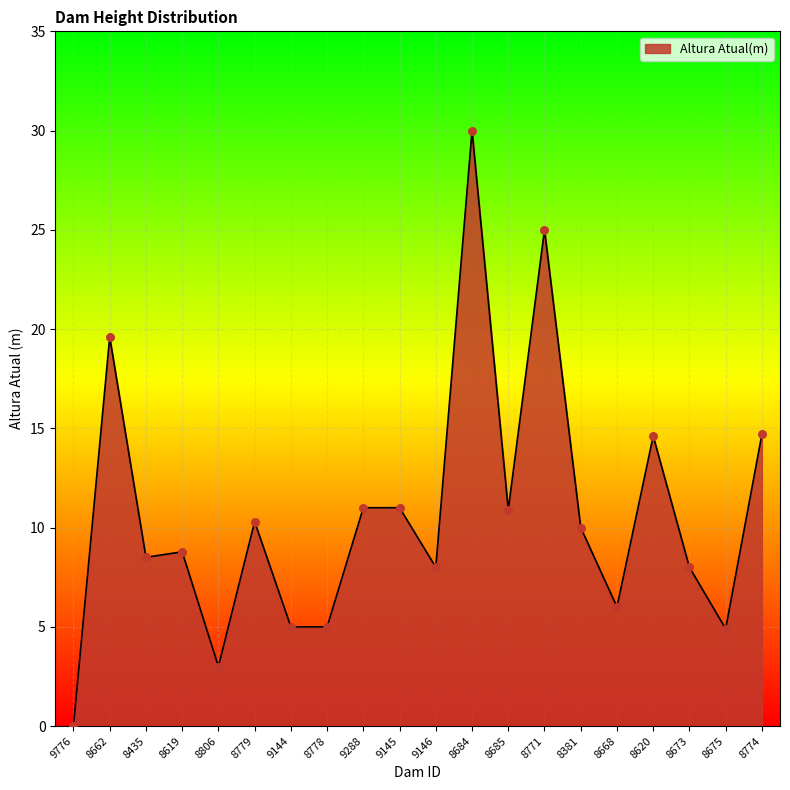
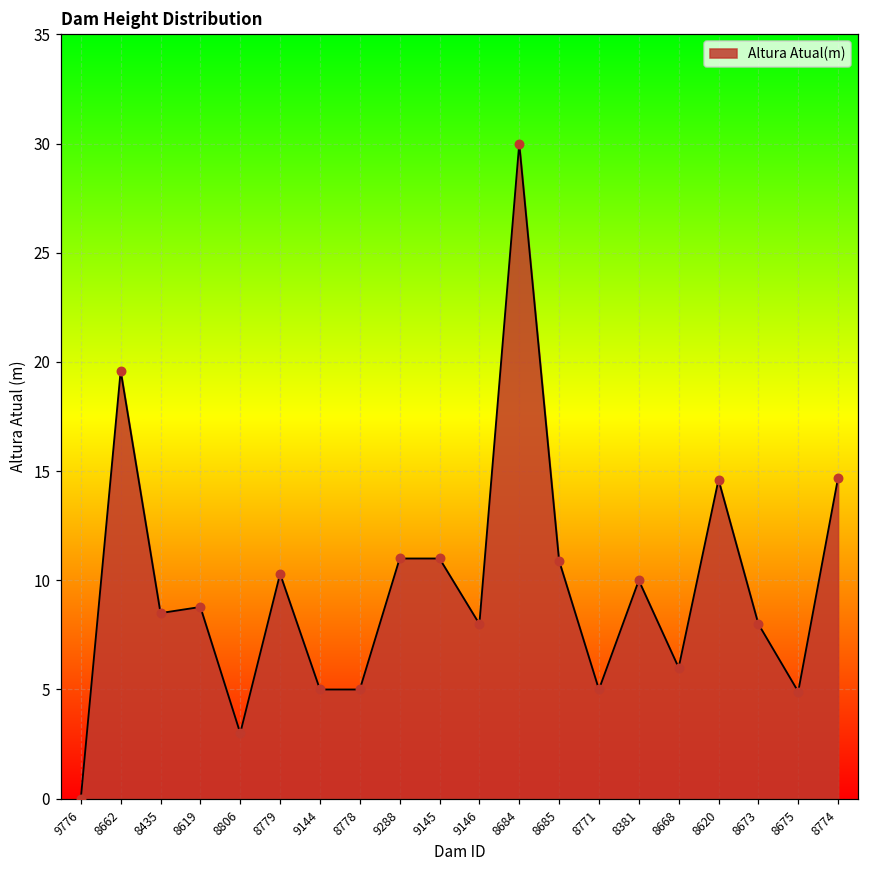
  {
    "9776": 0,
    "8662": 19.6,
    "8435": 8.5,
    "8619": 8.8,
    "8806": 3,
    "8779": 10.3,
    "9144": 5,
    "8778": 5,
    "9288": 11,
    "9145": 11,
    "9146": 8,
    "8684": 30,
    "8685": 11,
-   "8771": 25,
+   "8771": 5,
    "8381": 10,
    "8668": 6,
    "8620": 14.6,
    "8673": 8,
    "8675": 5,
    "8774": 14.7
  }
